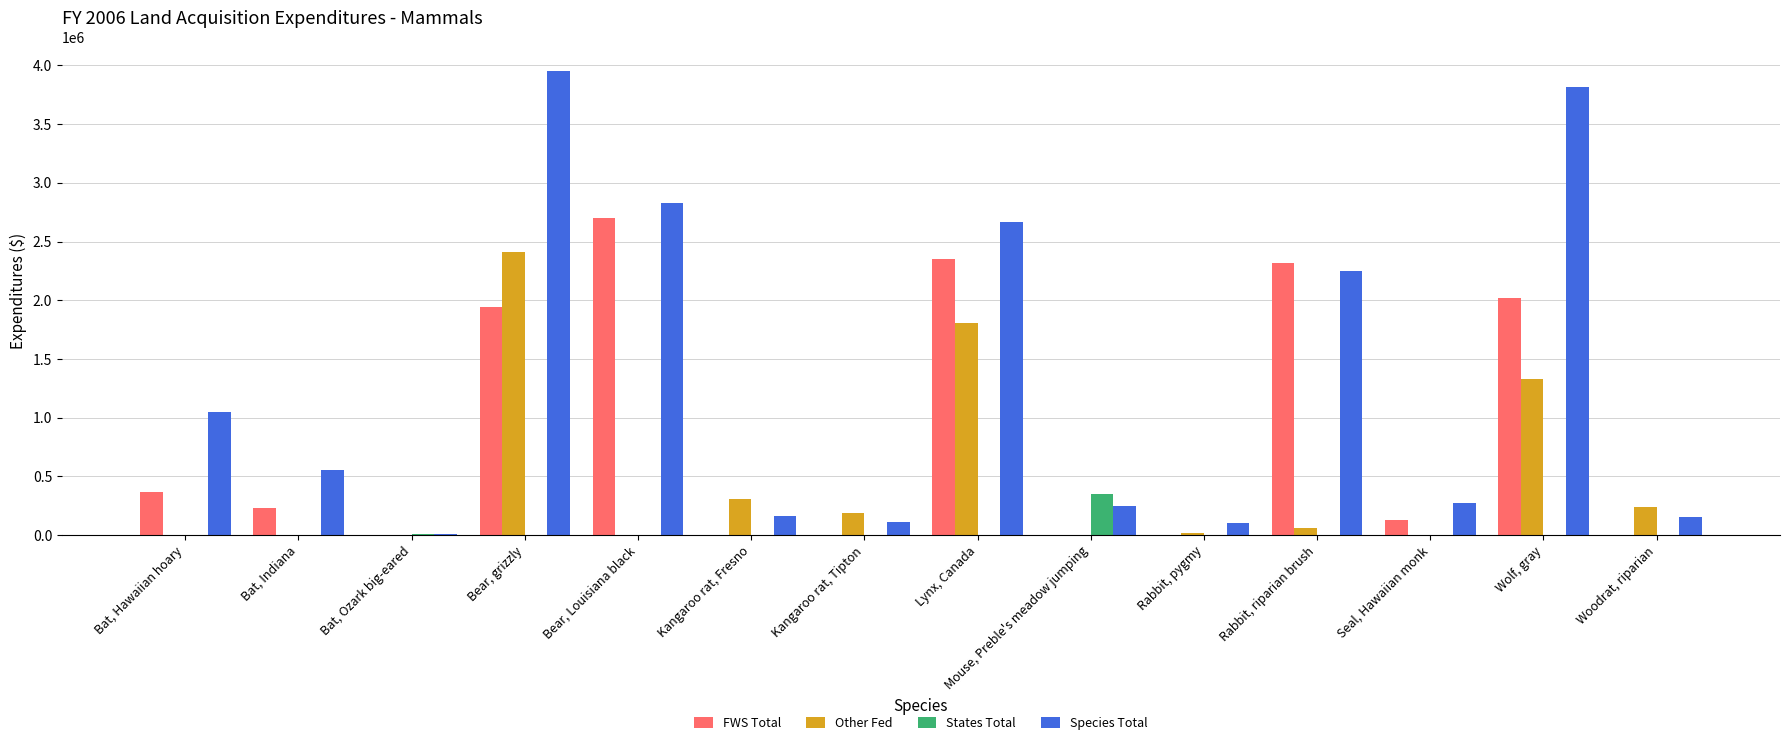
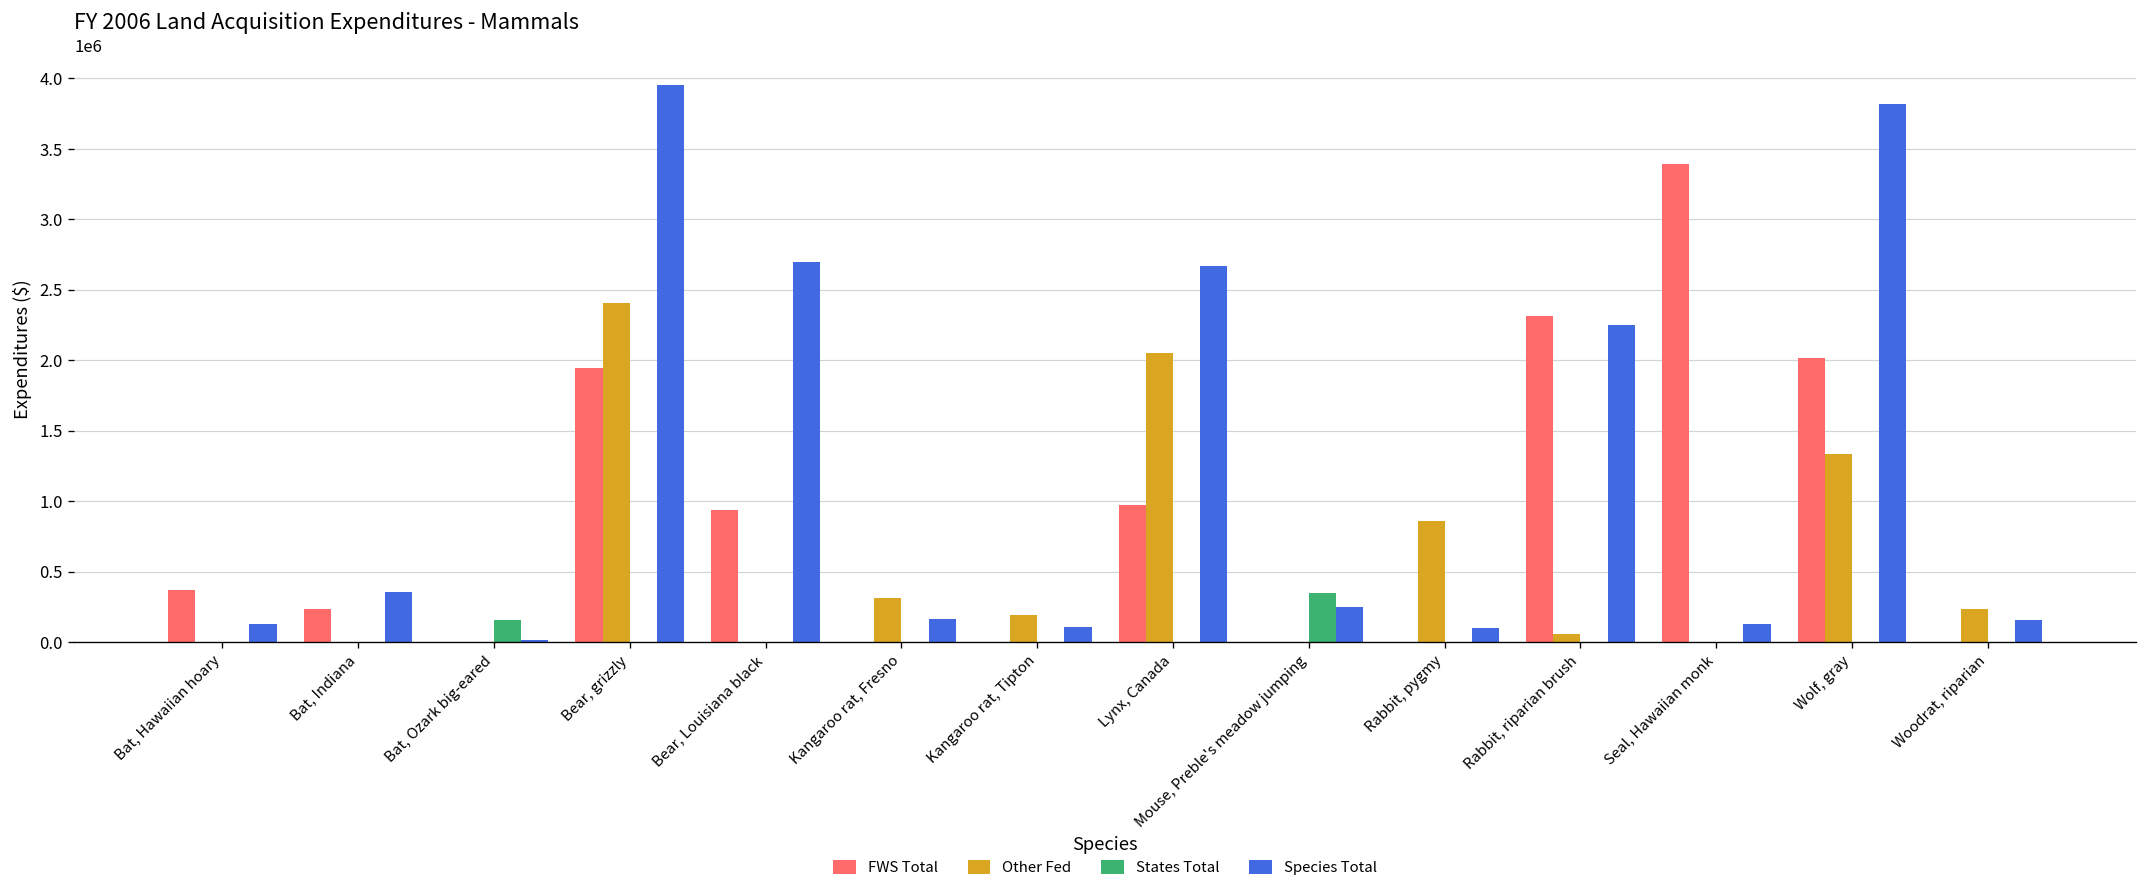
  {
    "FWS Total": {
      "Bat, Hawaiian hoary": 370000,
      "Bat, Indiana": 230000,
      "Bat, Ozark big-eared": 0,
      "Bear, grizzly": 1940000,
-     "Bear, Louisiana black": 2700000,
+     "Bear, Louisiana black": 930000,
      "Kangaroo rat, Fresno": 0,
      "Kangaroo rat, Tipton": 0,
-     "Lynx, Canada": 2350000,
+     "Lynx, Canada": 970000,
      "Mouse, Preble's meadow jumping": 0,
      "Rabbit, pygmy": 0,
      "Rabbit, riparian brush": 2320000,
-     "Seal, Hawaiian monk": 130000,
+     "Seal, Hawaiian monk": 3390000,
      "Wolf, gray": 2020000,
      "Woodrat, riparian": 0
    },
    "Other Fed": {
      "Bat, Hawaiian hoary": 0,
      "Bat, Indiana": 0,
      "Bat, Ozark big-eared": 0,
      "Bear, grizzly": 2410000,
      "Bear, Louisiana black": 0,
      "Kangaroo rat, Fresno": 310000,
      "Kangaroo rat, Tipton": 190000,
-     "Lynx, Canada": 1810000,
+     "Lynx, Canada": 2050000,
      "Mouse, Preble's meadow jumping": 0,
-     "Rabbit, pygmy": 20000,
+     "Rabbit, pygmy": 860000,
      "Rabbit, riparian brush": 60000,
      "Seal, Hawaiian monk": 0,
      "Wolf, gray": 1330000,
      "Woodrat, riparian": 240000
    },
    "States Total": {
      "Bat, Hawaiian hoary": 0,
      "Bat, Indiana": 0,
-     "Bat, Ozark big-eared": 10000,
+     "Bat, Ozark big-eared": 160000,
      "Bear, grizzly": 0,
      "Bear, Louisiana black": 0,
      "Kangaroo rat, Fresno": 0,
      "Kangaroo rat, Tipton": 0,
      "Lynx, Canada": 0,
      "Mouse, Preble's meadow jumping": 350000,
      "Rabbit, pygmy": 0,
      "Rabbit, riparian brush": 0,
      "Seal, Hawaiian monk": 0,
      "Wolf, gray": 0,
      "Woodrat, riparian": 0
    },
    "Species Total": {
-     "Bat, Hawaiian hoary": 1050000,
-     "Bat, Indiana": 550000,
+     "Bat, Hawaiian hoary": 130000,
+     "Bat, Indiana": 360000,
      "Bear, grizzly": 3960000,
-     "Bear, Louisiana black": 2830000,
+     "Bear, Louisiana black": 2700000,
      "Kangaroo rat, Fresno": 160000,
      "Kangaroo rat, Tipton": 110000,
      "Lynx, Canada": 2670000,
      "Mouse, Preble's meadow jumping": 250000,
      "Rabbit, pygmy": 100000,
      "Rabbit, riparian brush": 2250000,
-     "Seal, Hawaiian monk": 280000,
+     "Seal, Hawaiian monk": 130000,
      "Wolf, gray": 3820000,
      "Woodrat, riparian": 150000
    }
  }
